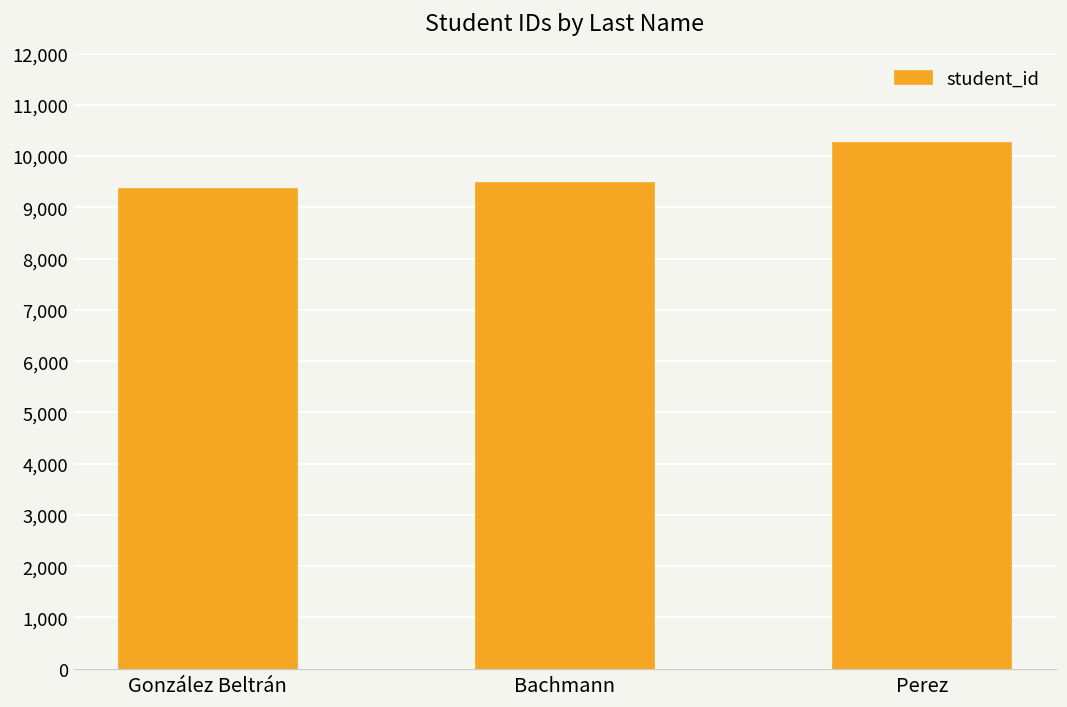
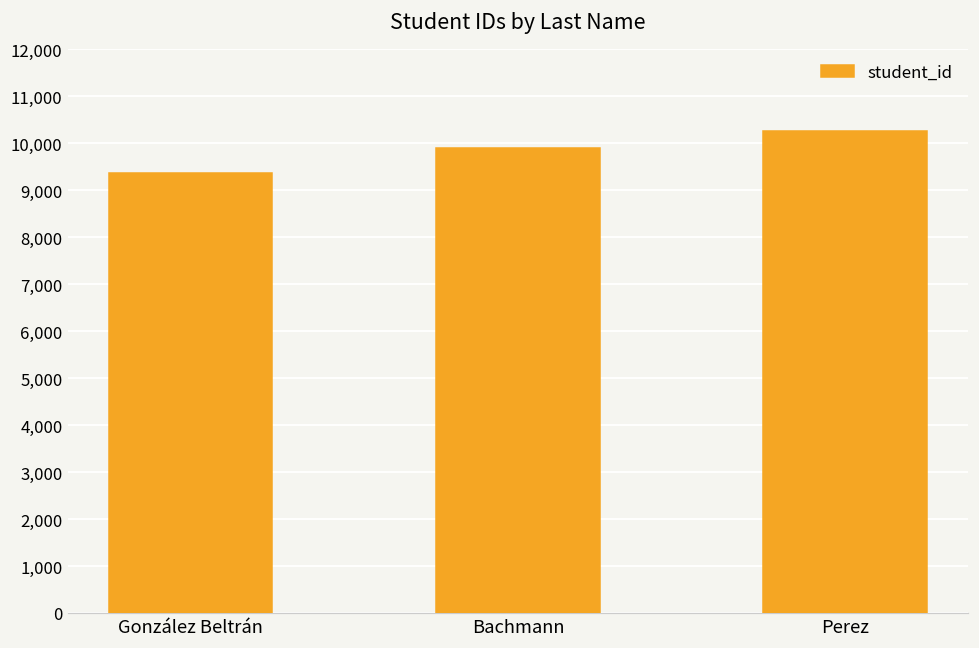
  {
    "González Beltrán": "9,400",
-   "Bachmann": "9,500",
+   "Bachmann": "9,900",
    "Perez": "10,200"
  }
